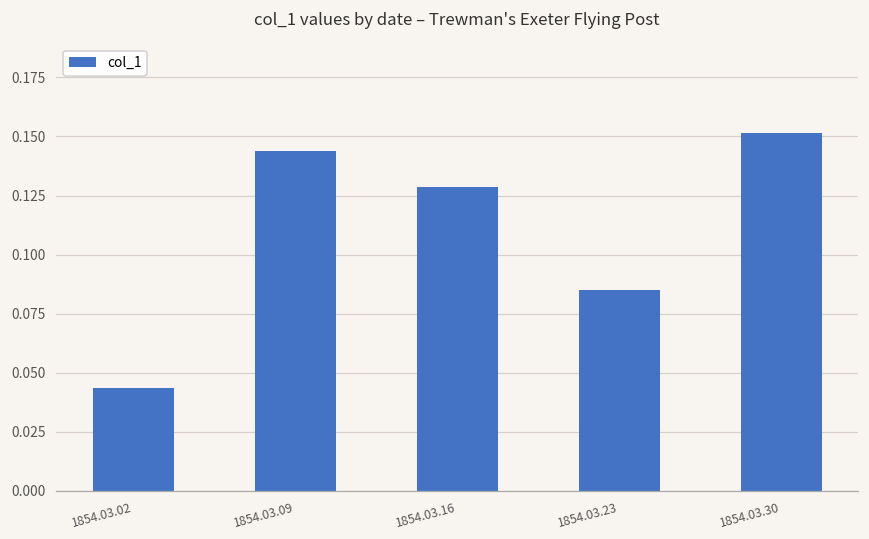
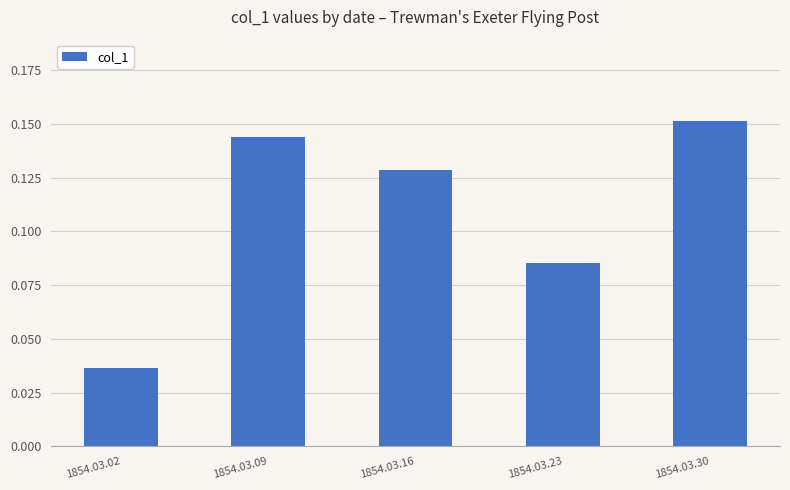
  {
-   "1854.03.02": 0.043,
+   "1854.03.02": 0.036,
    "1854.03.09": 0.144,
    "1854.03.16": 0.129,
    "1854.03.23": 0.085,
    "1854.03.30": 0.151
  }
